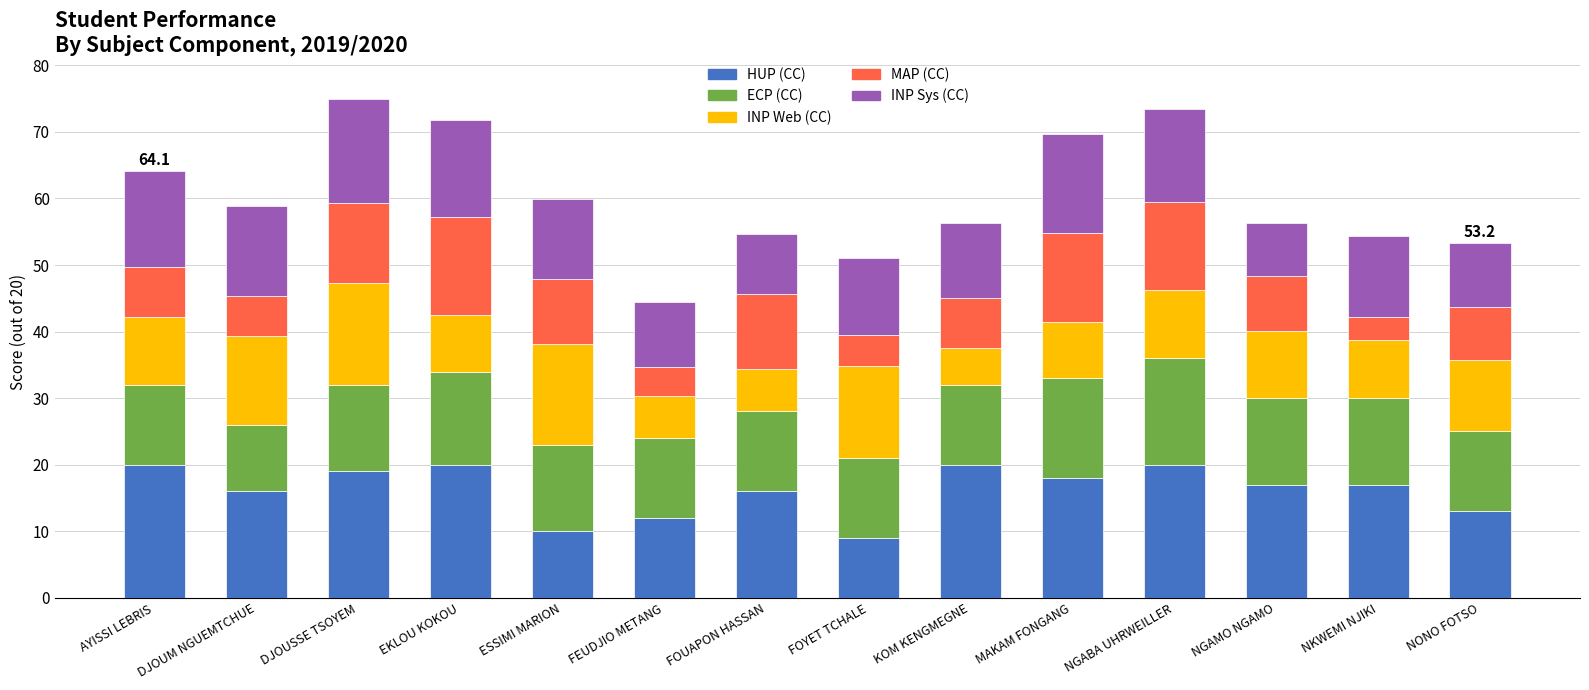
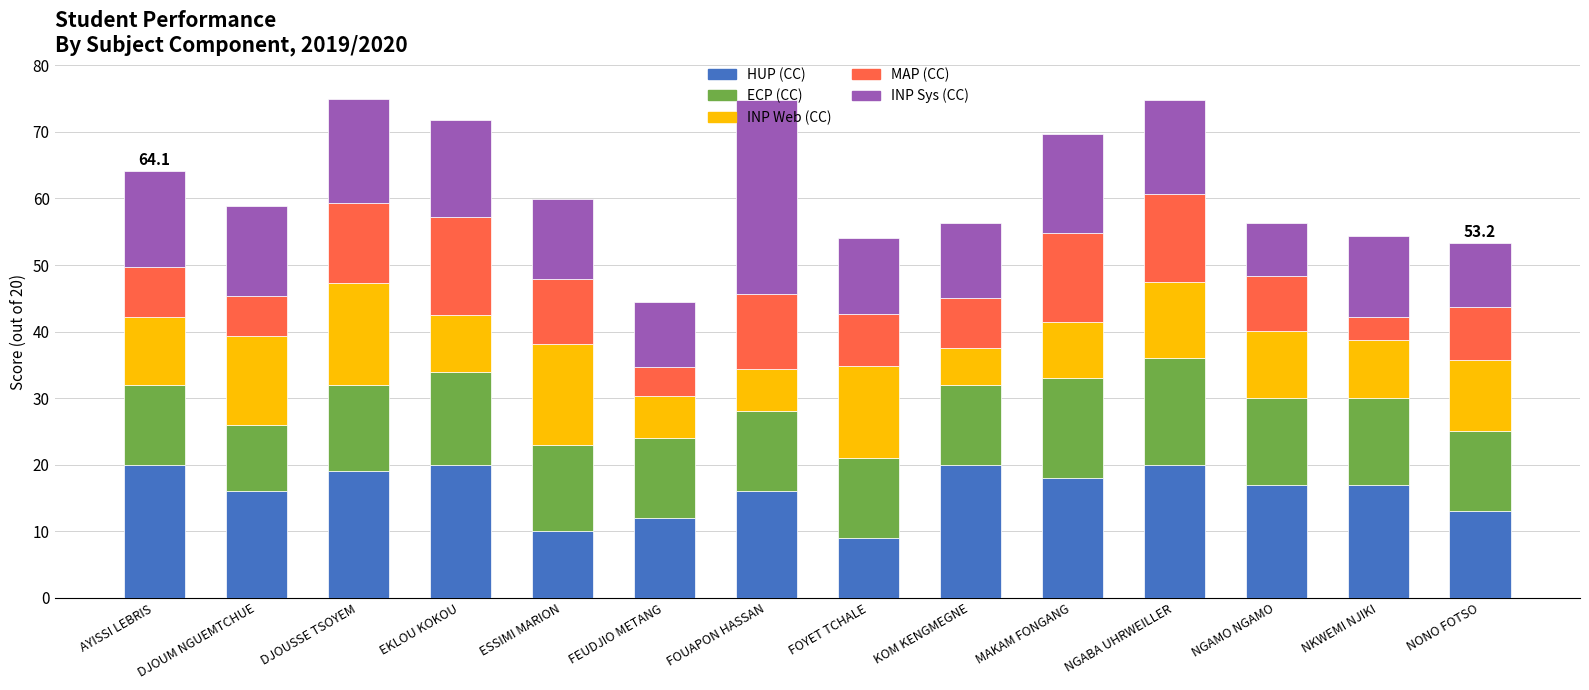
  {
    "HUP (CC)": {
      "AYISSI LEBRIS": 20,
      "DJOUM NGUEMTCHUE": 16,
      "DJOUSSE TSOYEM": 19,
      "EKLOU KOKOU": 20,
      "ESSIMI MARION": 10,
      "FEUDJIO METANG": 12,
      "FOUAPON HASSAN": 16,
      "FOYET TCHALE": 9,
      "KOM KENGMEGNE": 20,
      "MAKAM FONGANG": 18,
      "NGABA UHRWEILLER": 20,
      "NGAMO NGAMO": 17,
      "NKWEMI NJIKI": 17,
      "NONO FOTSO": 13
    },
    "ECP (CC)": {
      "AYISSI LEBRIS": 12,
      "DJOUM NGUEMTCHUE": 10,
      "DJOUSSE TSOYEM": 13,
      "EKLOU KOKOU": 14,
      "ESSIMI MARION": 13,
      "FEUDJIO METANG": 12,
      "FOUAPON HASSAN": 12,
      "FOYET TCHALE": 12,
      "KOM KENGMEGNE": 12,
      "MAKAM FONGANG": 15,
      "NGABA UHRWEILLER": 16,
      "NGAMO NGAMO": 13,
      "NKWEMI NJIKI": 13,
      "NONO FOTSO": 12
    },
    "INP Web (CC)": {
      "AYISSI LEBRIS": 10,
      "DJOUM NGUEMTCHUE": 13,
      "DJOUSSE TSOYEM": 15,
      "EKLOU KOKOU": 9,
      "ESSIMI MARION": 15,
      "FEUDJIO METANG": 6,
      "FOUAPON HASSAN": 6,
      "FOYET TCHALE": 14,
      "KOM KENGMEGNE": 6,
      "MAKAM FONGANG": 9,
-     "NGABA UHRWEILLER": 10,
+     "NGABA UHRWEILLER": 11,
      "NGAMO NGAMO": 10,
      "NKWEMI NJIKI": 9,
      "NONO FOTSO": 11
    },
    "MAP (CC)": {
      "AYISSI LEBRIS": 8,
      "DJOUM NGUEMTCHUE": 6,
      "DJOUSSE TSOYEM": 12,
      "EKLOU KOKOU": 15,
      "ESSIMI MARION": 10,
      "FEUDJIO METANG": 4,
      "FOUAPON HASSAN": 11,
-     "FOYET TCHALE": 5,
+     "FOYET TCHALE": 8,
      "KOM KENGMEGNE": 8,
      "MAKAM FONGANG": 13,
      "NGABA UHRWEILLER": 13,
      "NGAMO NGAMO": 8,
      "NKWEMI NJIKI": 3,
      "NONO FOTSO": 8
    },
    "INP Sys (CC)": {
      "DJOUM NGUEMTCHUE": 14,
      "DJOUSSE TSOYEM": 16,
      "EKLOU KOKOU": 14,
      "ESSIMI MARION": 12,
      "FEUDJIO METANG": 10,
-     "FOUAPON HASSAN": 9,
+     "FOUAPON HASSAN": 29,
      "FOYET TCHALE": 12,
      "KOM KENGMEGNE": 11,
      "MAKAM FONGANG": 15,
      "NGABA UHRWEILLER": 14,
      "NGAMO NGAMO": 8,
      "NKWEMI NJIKI": 12
    }
  }
